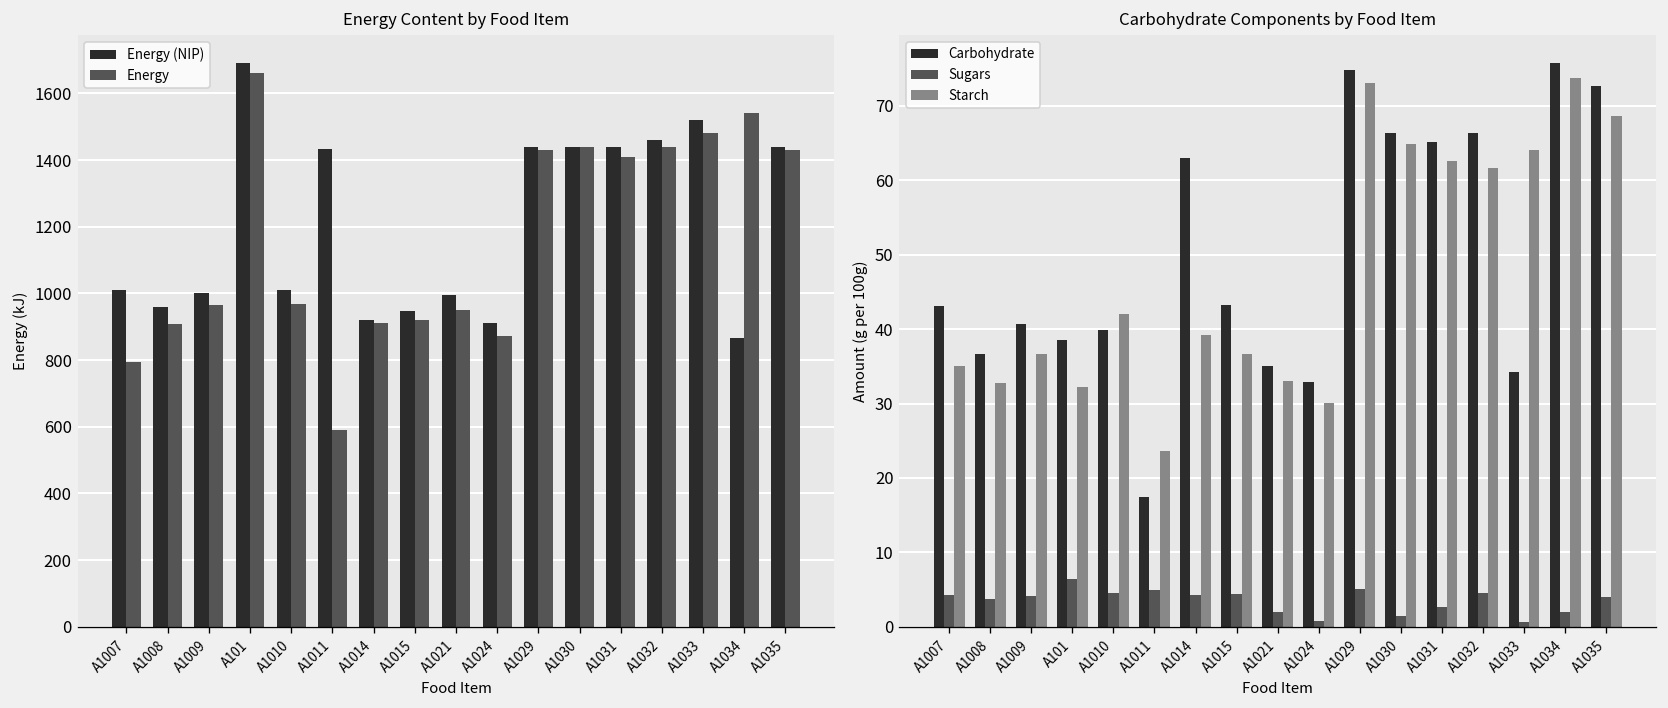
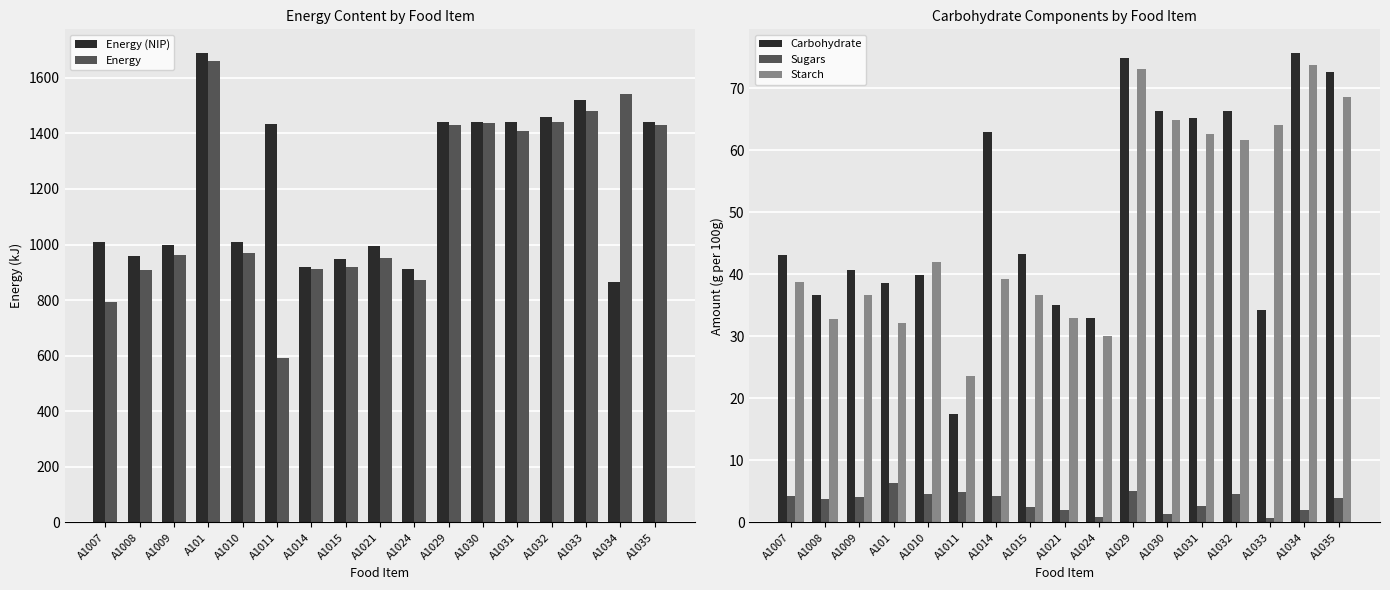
  {
    "Energy Content by Food Item": {
      "Energy (NIP)": {
        "A1007": 1010,
        "A1008": 960,
        "A1009": 1000,
        "A101": 1690,
        "A1010": 1010,
        "A1011": 1430,
        "A1014": 920,
        "A1015": 950,
        "A1021": 1000,
        "A1024": 910,
        "A1029": 1440,
        "A1030": 1440,
        "A1031": 1440,
        "A1032": 1460,
        "A1033": 1520,
        "A1034": 870,
        "A1035": 1440
      },
      "Energy": {
        "A1007": 790,
        "A1008": 910,
        "A1009": 960,
        "A101": 1660,
        "A1010": 970,
        "A1011": 590,
        "A1014": 910,
        "A1015": 920,
        "A1021": 950,
        "A1024": 870,
        "A1029": 1430,
        "A1030": 1440,
        "A1031": 1410,
        "A1032": 1440,
        "A1033": 1480,
        "A1034": 1540,
        "A1035": 1430
      }
    },
    "Carbohydrate Components by Food Item": {
      "Carbohydrate": {
        "A1007": 43,
        "A1008": 37,
        "A1009": 41,
        "A101": 39,
        "A1010": 40,
        "A1011": 17,
        "A1014": 63,
        "A1015": 43,
        "A1021": 35,
        "A1024": 33,
        "A1029": 75,
        "A1030": 66,
        "A1031": 65,
        "A1032": 66,
        "A1033": 34,
        "A1034": 76,
        "A1035": 73
      },
      "Sugars": {
        "A1007": 4,
        "A1008": 4,
        "A1009": 4,
        "A101": 6,
        "A1010": 5,
        "A1011": 5,
        "A1014": 4,
-       "A1015": 4,
+       "A1015": 2,
        "A1021": 2,
        "A1024": 1,
        "A1029": 5,
        "A1030": 1,
        "A1031": 3,
        "A1032": 5,
        "A1033": 1,
        "A1034": 2,
        "A1035": 4
      },
      "Starch": {
-       "A1007": 35,
+       "A1007": 39,
        "A1008": 33,
        "A1009": 37,
        "A101": 32,
        "A1010": 42,
        "A1011": 24,
        "A1014": 39,
        "A1015": 37,
        "A1021": 33,
        "A1024": 30,
        "A1029": 73,
        "A1030": 65,
        "A1031": 63,
        "A1032": 62,
        "A1033": 64,
        "A1034": 74,
        "A1035": 69
      }
    }
  }
